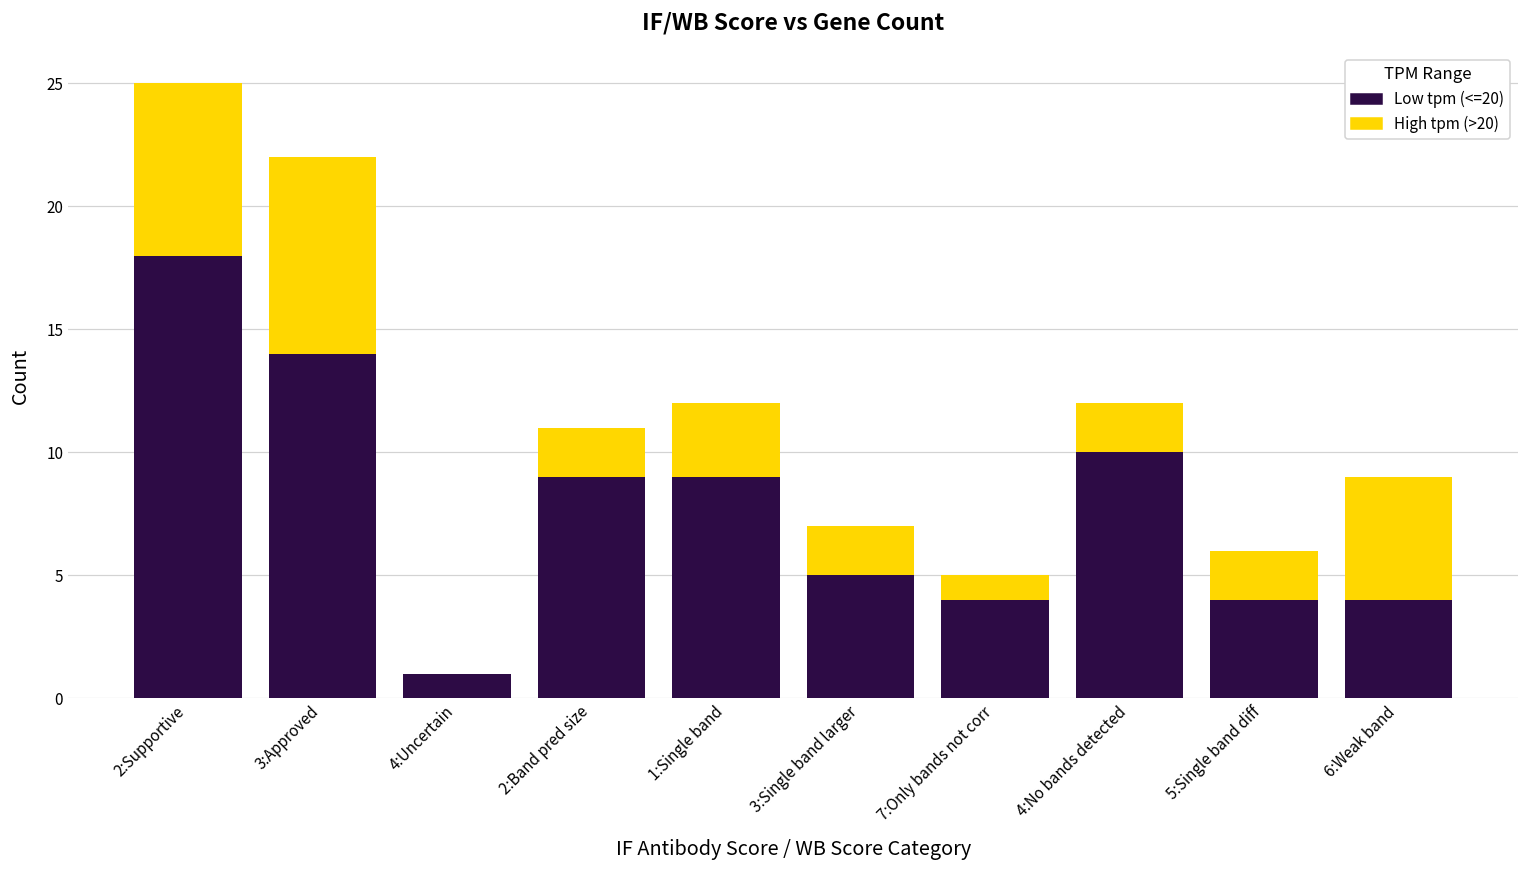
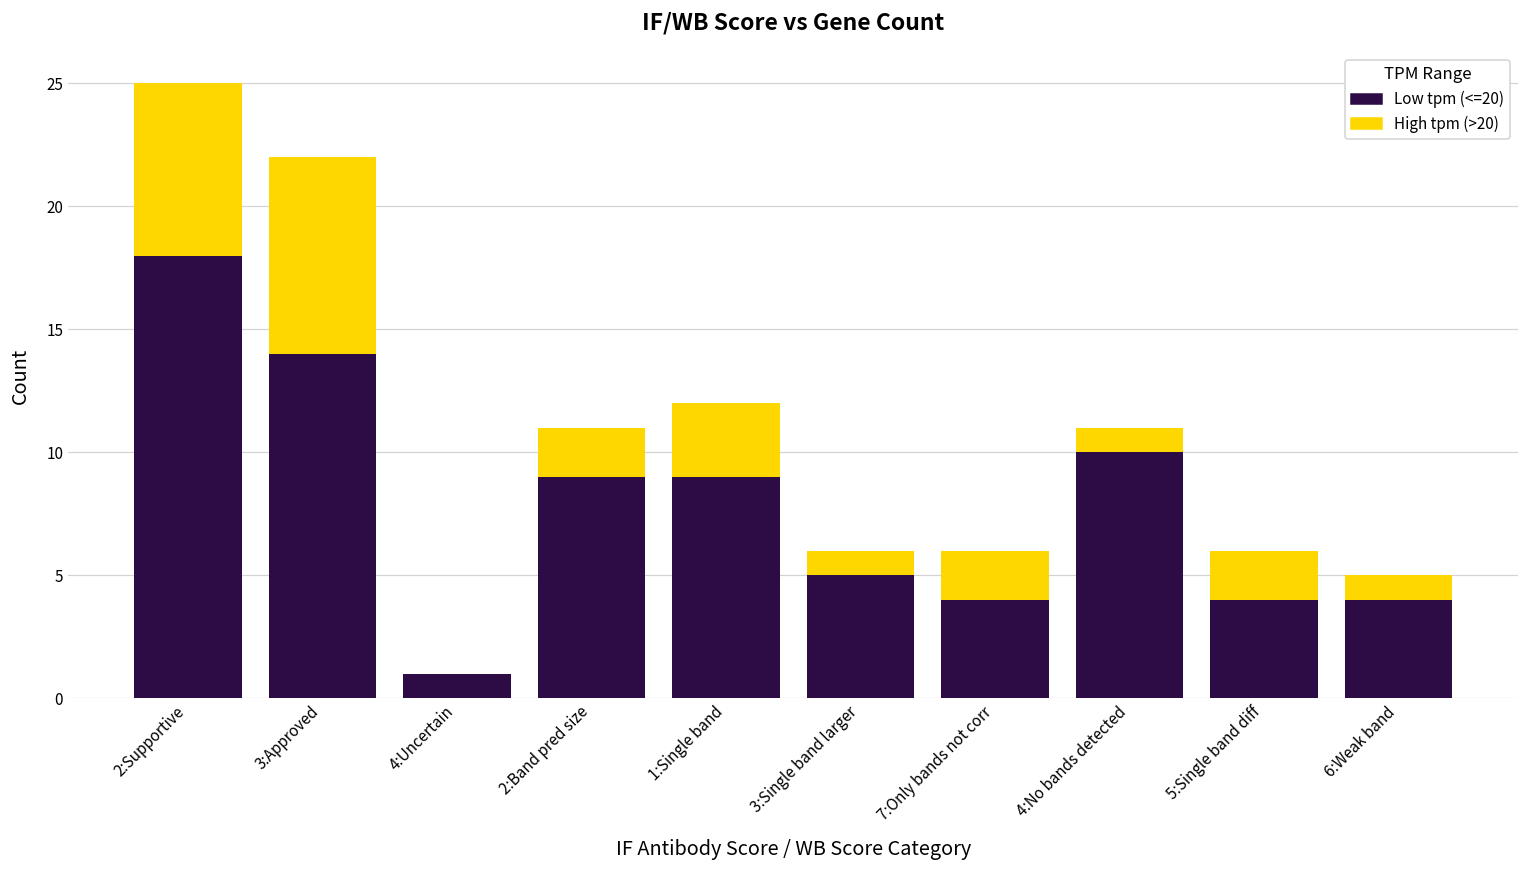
  {
    "Low tpm (<=20)": {
      "2:Supportive": 18,
      "3:Approved": 14,
      "4:Uncertain": 1,
      "2:Band pred size": 9,
      "1:Single band": 9,
      "3:Single band larger": 5,
      "7:Only bands not corr": 4,
      "4:No bands detected": 10,
      "5:Single band diff": 4,
      "6:Weak band": 4
    },
    "High tpm (>20)": {
      "2:Supportive": 7,
      "3:Approved": 8,
      "4:Uncertain": 0,
      "2:Band pred size": 2,
      "1:Single band": 3,
-     "3:Single band larger": 2,
-     "7:Only bands not corr": 1,
-     "4:No bands detected": 2,
+     "3:Single band larger": 1,
+     "7:Only bands not corr": 2,
+     "4:No bands detected": 1,
      "5:Single band diff": 2,
-     "6:Weak band": 5
+     "6:Weak band": 1
    }
  }
